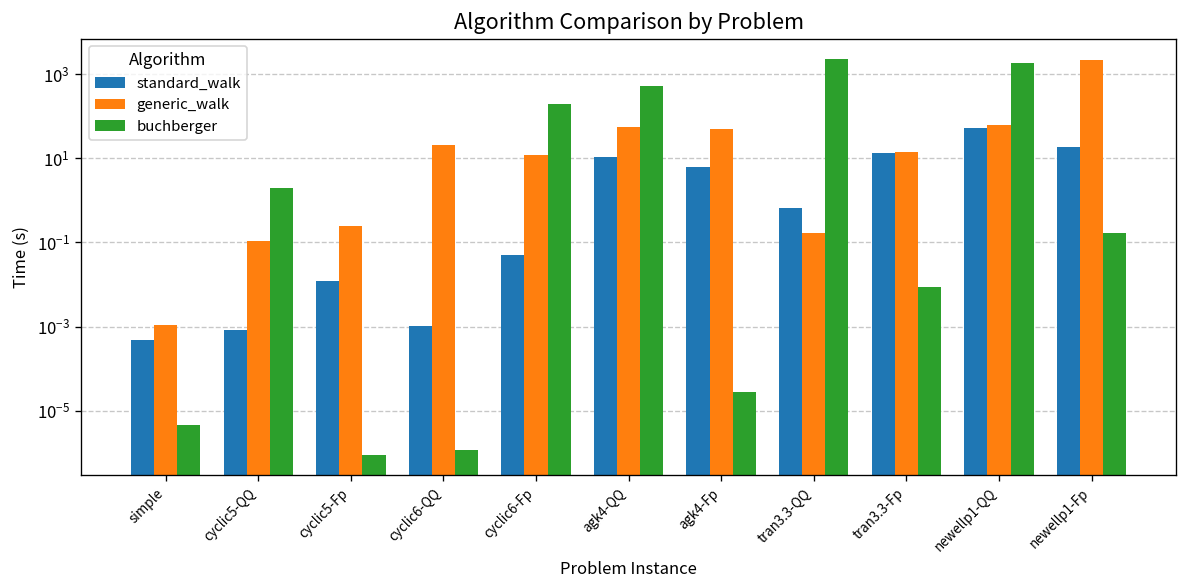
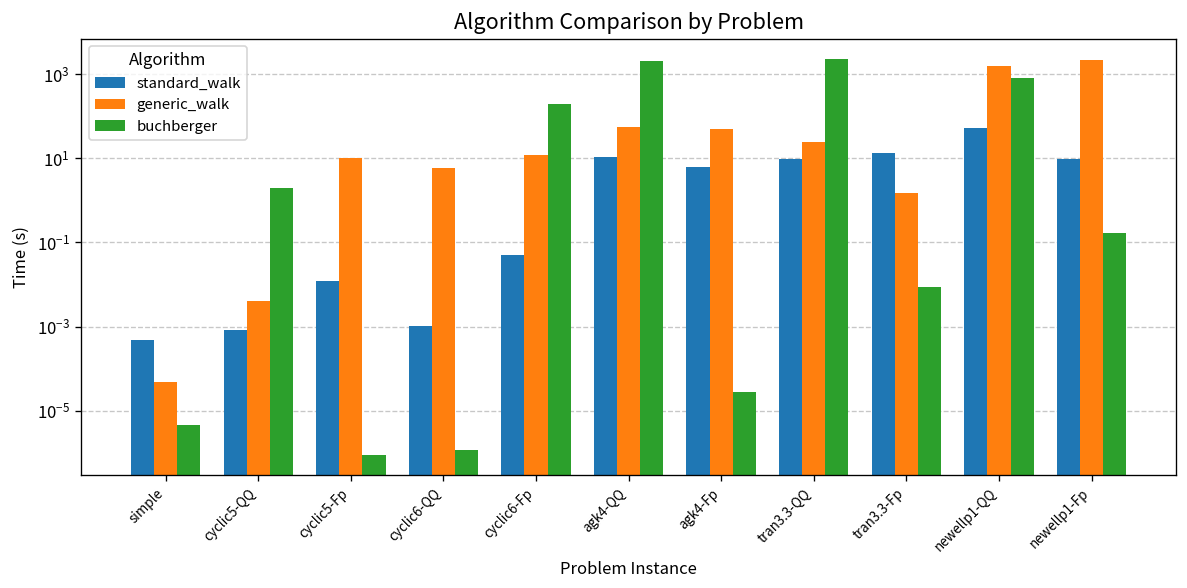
  {
    "standard_walk": {
      "simple": 0.0005,
      "cyclic5-QQ": 0.0008,
      "cyclic5-Fp": 0.012,
      "cyclic6-QQ": 0.0010,
      "cyclic6-Fp": 0.05,
      "agk4-QQ": 11,
      "agk4-Fp": 6,
-     "tran3.3-QQ": 0.6,
+     "tran3.3-QQ": 10,
      "tran3.3-Fp": 14,
      "newellp1-QQ": 50,
-     "newellp1-Fp": 20
+     "newellp1-Fp": 9
    },
    "generic_walk": {
-     "simple": 0.0011,
-     "cyclic5-QQ": 0.11,
-     "cyclic5-Fp": 0.3,
-     "cyclic6-QQ": 20,
+     "simple": 0.00005,
+     "cyclic5-QQ": 0.004,
+     "cyclic5-Fp": 10,
+     "cyclic6-QQ": 6,
      "cyclic6-Fp": 12,
      "agk4-QQ": 60,
      "agk4-Fp": 50,
-     "tran3.3-QQ": 0.2,
-     "tran3.3-Fp": 14,
-     "newellp1-QQ": 60,
+     "tran3.3-QQ": 20,
+     "tran3.3-Fp": 1.5,
+     "newellp1-QQ": 2000,
      "newellp1-Fp": 2000
    },
    "buchberger": {
      "simple": 0.000005,
      "cyclic5-QQ": 2,
      "cyclic5-Fp": 0.0000009,
      "cyclic6-QQ": 0.0000012,
      "cyclic6-Fp": 200,
-     "agk4-QQ": 500,
+     "agk4-QQ": 2000,
      "agk4-Fp": 0.00003,
      "tran3.3-QQ": 2000,
      "tran3.3-Fp": 0.009,
-     "newellp1-QQ": 2000,
+     "newellp1-QQ": 800,
      "newellp1-Fp": 0.2
    }
  }
